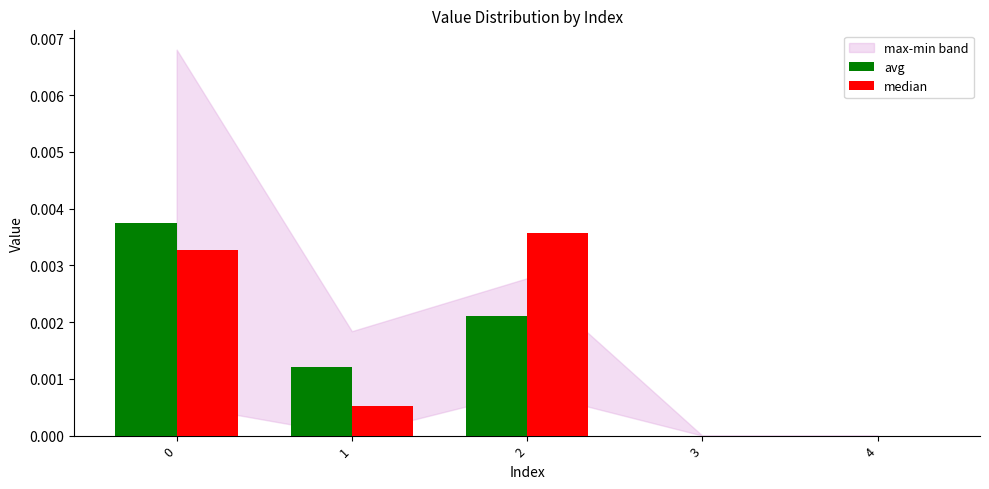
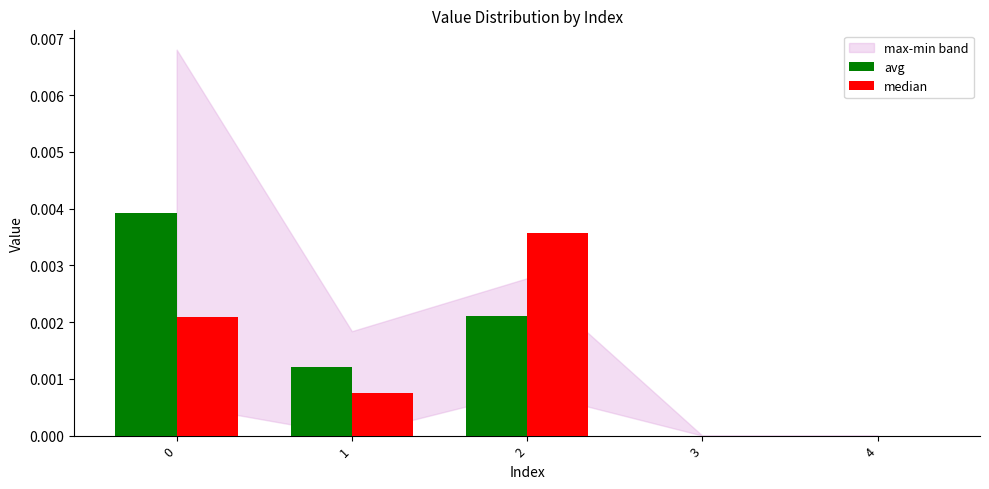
  {
    "avg": {
-     "0": 0.0037,
+     "0": 0.0039,
      "1": 0.0012,
      "2": 0.0021,
      "3": 0.0000,
      "4": 0.0000
    },
    "median": {
-     "0": 0.0033,
-     "1": 0.0005,
+     "0": 0.0021,
+     "1": 0.0007,
      "2": 0.0036,
      "3": 0.0000,
      "4": 0.0000
    }
  }
